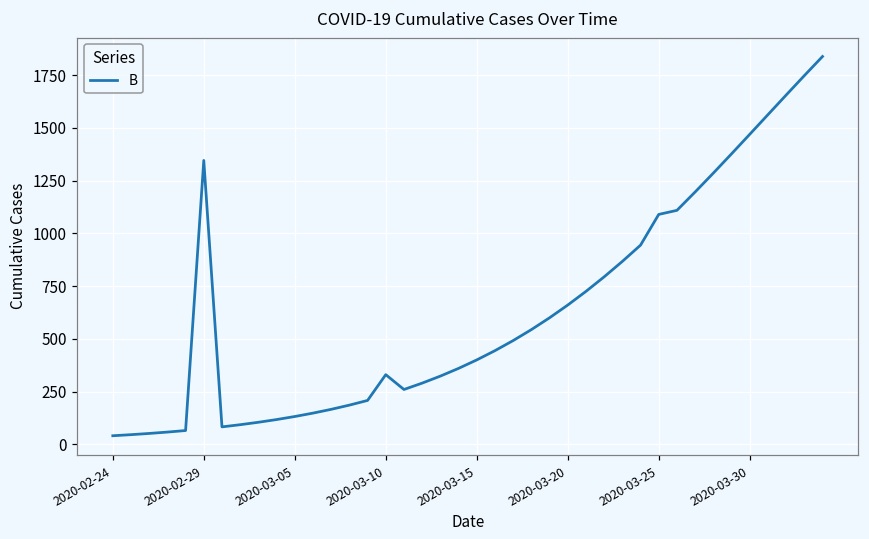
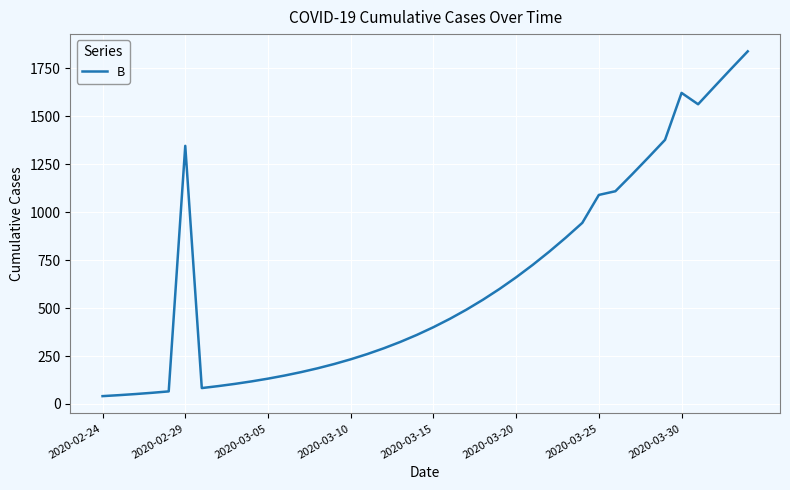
  {
    "2020-02-24": 40,
    "2020-02-29": 1350,
    "2020-03-05": 130,
-   "2020-03-10": 330,
+   "2020-03-10": 230,
    "2020-03-15": 400,
    "2020-03-20": 660,
    "2020-03-25": 1090,
-   "2020-03-30": 1470
+   "2020-03-30": 1620
  }
